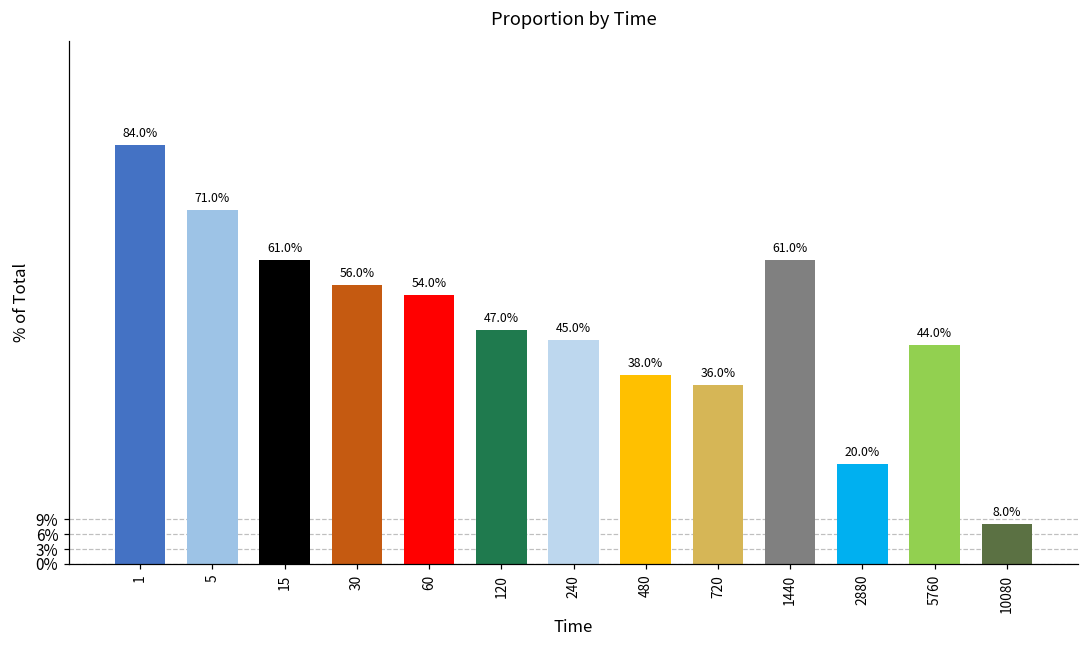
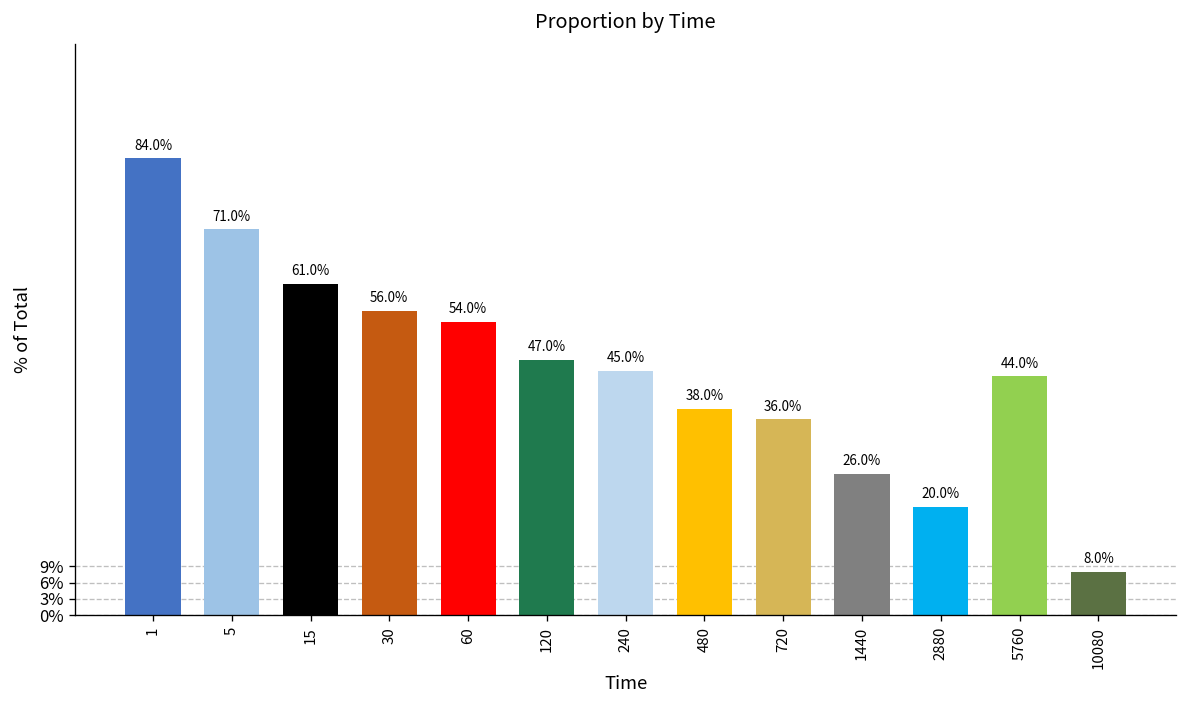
  {
    "1": "84.0%",
    "5": "71.0%",
    "15": "61.0%",
    "30": "56.0%",
    "60": "54.0%",
    "120": "47.0%",
    "240": "45.0%",
    "480": "38.0%",
    "720": "36.0%",
-   "1440": "61.0%",
+   "1440": "26.0%",
    "2880": "20.0%",
    "5760": "44.0%",
    "10080": "8.0%"
  }
